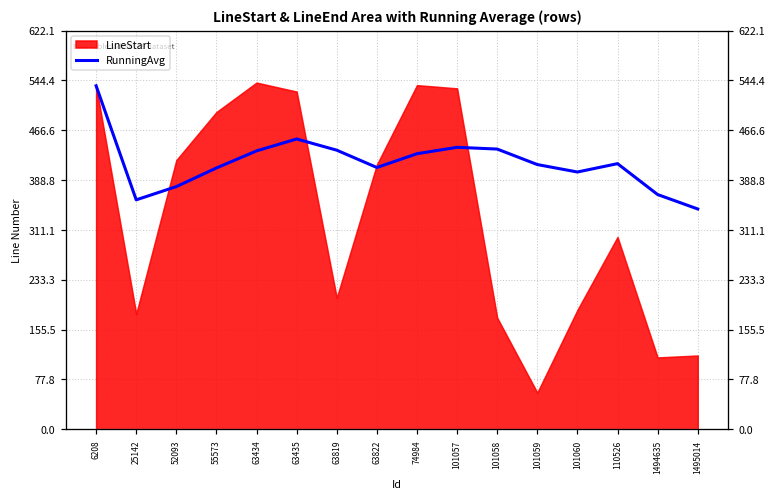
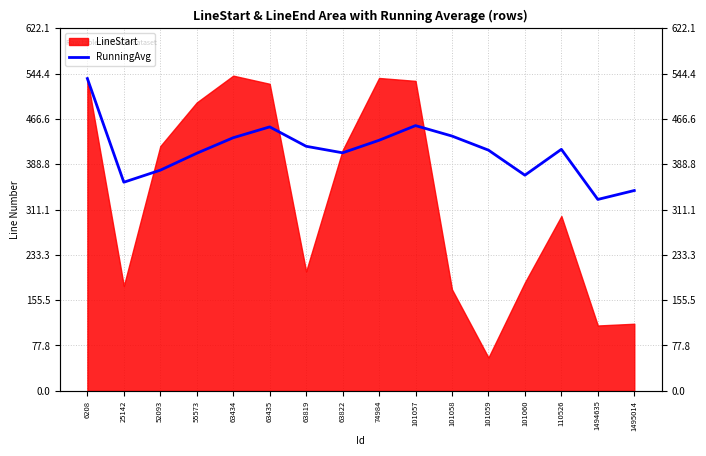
  {
    "RunningAvg": {
      "25142": 360,
      "52093": 380,
      "55573": 410,
      "63434": 430,
      "63435": 450,
-     "63819": 440,
+     "63819": 420,
      "63822": 410,
      "74984": 430,
-     "101057": 440,
+     "101057": 460,
      "101058": 440,
      "101059": 410,
-     "101060": 400,
+     "101060": 370,
      "110526": 410,
-     "1494635": 370,
+     "1494635": 330,
      "1495014": 340
    },
    "LineStart": {
      "25142": 180,
      "52093": 420,
      "55573": 500,
      "63434": 540,
      "63435": 530,
      "63819": 210,
      "63822": 410,
      "74984": 540,
      "101057": 530,
      "101058": 170,
      "101059": 60,
      "101060": 190,
      "110526": 300,
      "1494635": 110,
      "1495014": 120
    }
  }
